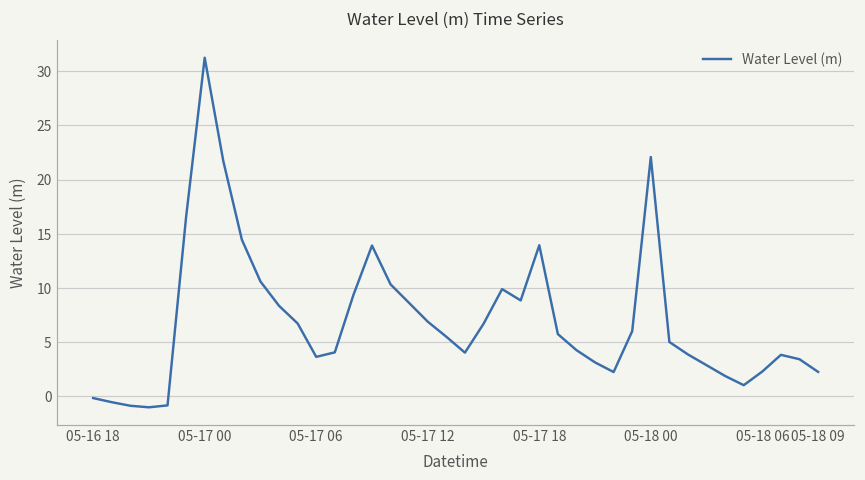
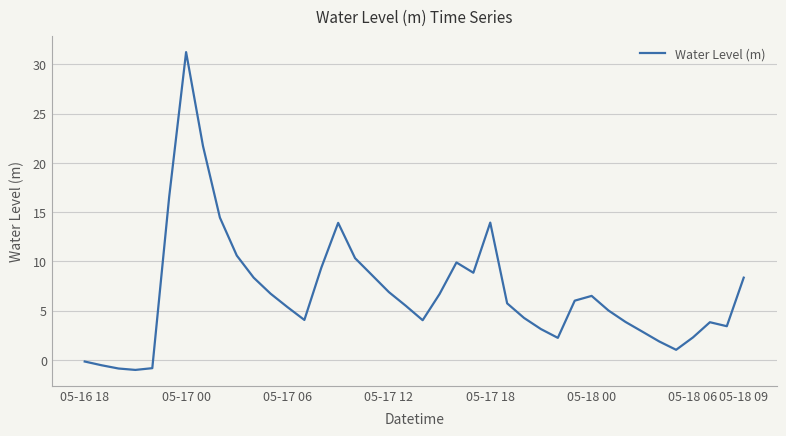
  {
    "05-16 18": 0,
    "05-17 00": 31,
-   "05-17 06": 4,
+   "05-17 06": 5,
    "05-17 12": 7,
    "05-17 18": 14,
-   "05-18 00": 22,
+   "05-18 00": 7,
    "05-18 06": 2,
-   "05-18 09": 2
+   "05-18 09": 8
  }
